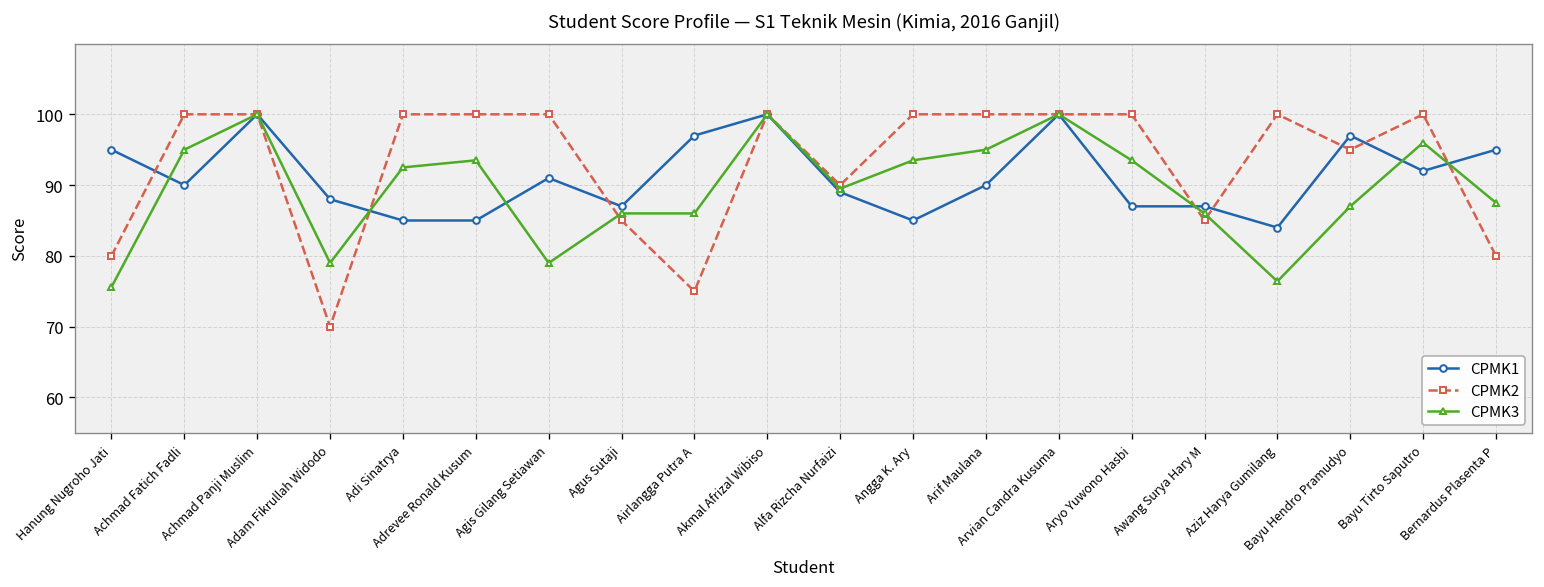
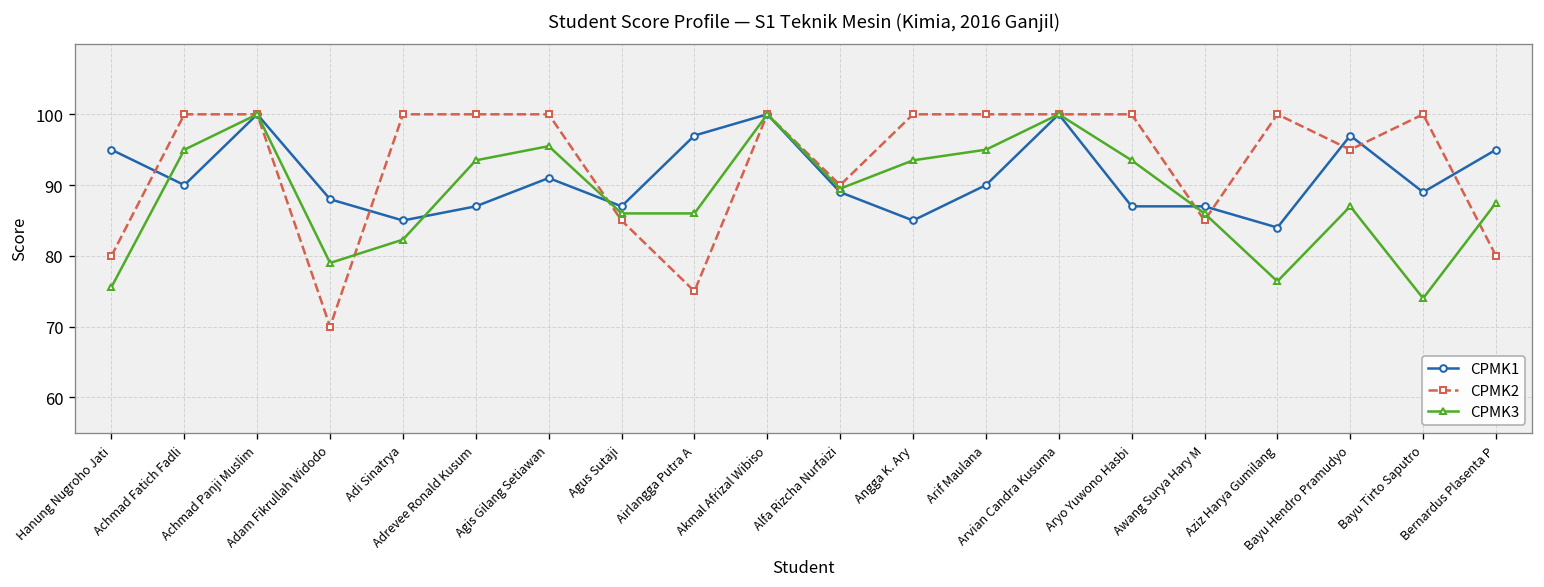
  {
    "CPMK1": {
      "Hanung Nugroho Jati": 95,
      "Achmad Fatich Fadli": 90,
      "Adam Fikrullah Widodo": 88,
      "Adi Sinatrya": 85,
-     "Adrevee Ronald Kusum": 85,
+     "Adrevee Ronald Kusum": 87,
      "Agis Gilang Setiawan": 91,
      "Agus Sutaji": 87,
      "Airlangga Putra A": 97,
      "Alfa Rizcha Nurfaizi": 89,
      "Angga K. Ary": 85,
      "Arif Maulana": 90,
      "Aryo Yuwono Hasbi": 87,
      "Awang Surya Hary M": 87,
      "Aziz Harya Gumilang": 84,
      "Bayu Hendro Pramudyo": 97,
-     "Bayu Tirto Saputro": 92,
+     "Bayu Tirto Saputro": 89,
      "Bernardus Plasenta P": 95
    },
    "CPMK2": {
      "Hanung Nugroho Jati": 80,
      "Achmad Fatich Fadli": 100,
      "Adam Fikrullah Widodo": 70,
      "Adi Sinatrya": 100,
      "Adrevee Ronald Kusum": 100,
      "Agis Gilang Setiawan": 100,
      "Agus Sutaji": 85,
      "Airlangga Putra A": 75,
      "Alfa Rizcha Nurfaizi": 90,
      "Angga K. Ary": 100,
      "Arif Maulana": 100,
      "Aryo Yuwono Hasbi": 100,
      "Awang Surya Hary M": 85,
      "Aziz Harya Gumilang": 100,
      "Bayu Hendro Pramudyo": 95,
      "Bayu Tirto Saputro": 100,
      "Bernardus Plasenta P": 80
    },
    "CPMK3": {
      "Hanung Nugroho Jati": 76,
      "Achmad Fatich Fadli": 95,
      "Adam Fikrullah Widodo": 79,
-     "Adi Sinatrya": 93,
+     "Adi Sinatrya": 82,
      "Adrevee Ronald Kusum": 94,
-     "Agis Gilang Setiawan": 79,
+     "Agis Gilang Setiawan": 96,
      "Agus Sutaji": 86,
      "Airlangga Putra A": 86,
      "Alfa Rizcha Nurfaizi": 90,
      "Angga K. Ary": 94,
      "Arif Maulana": 95,
      "Aryo Yuwono Hasbi": 94,
      "Awang Surya Hary M": 86,
      "Aziz Harya Gumilang": 76,
      "Bayu Hendro Pramudyo": 87,
-     "Bayu Tirto Saputro": 96,
+     "Bayu Tirto Saputro": 74,
      "Bernardus Plasenta P": 88
    }
  }
